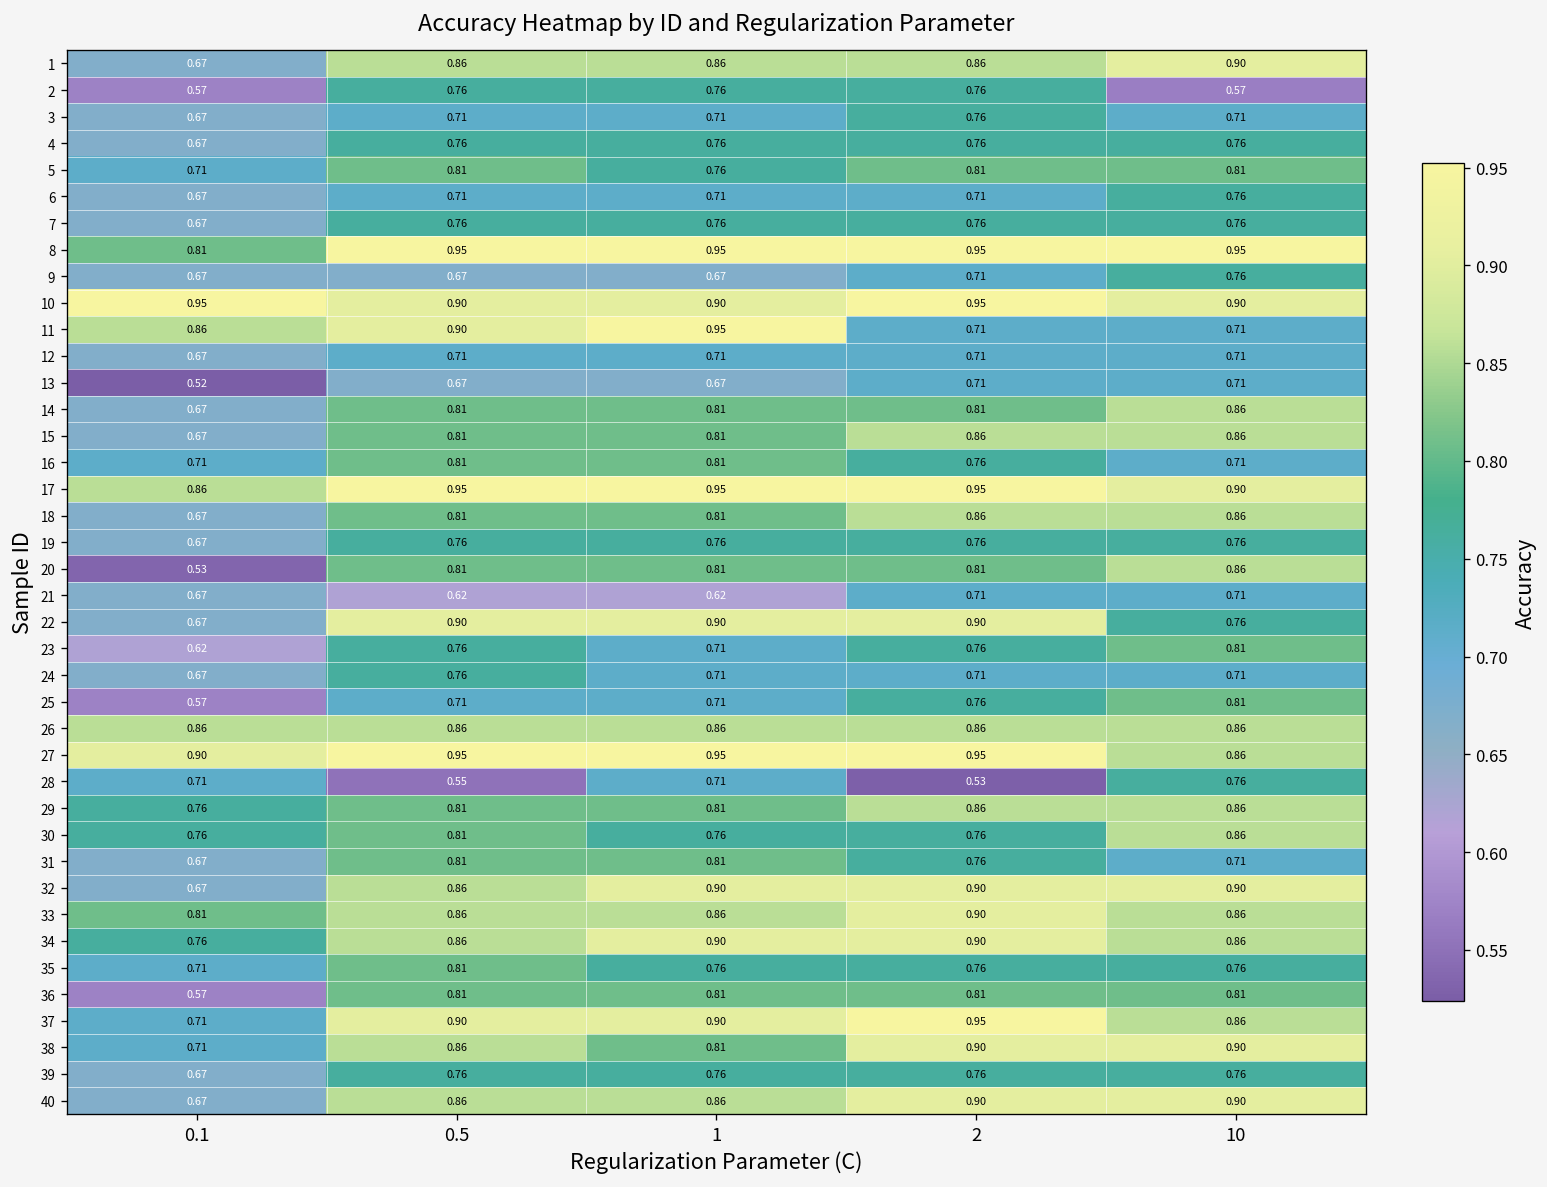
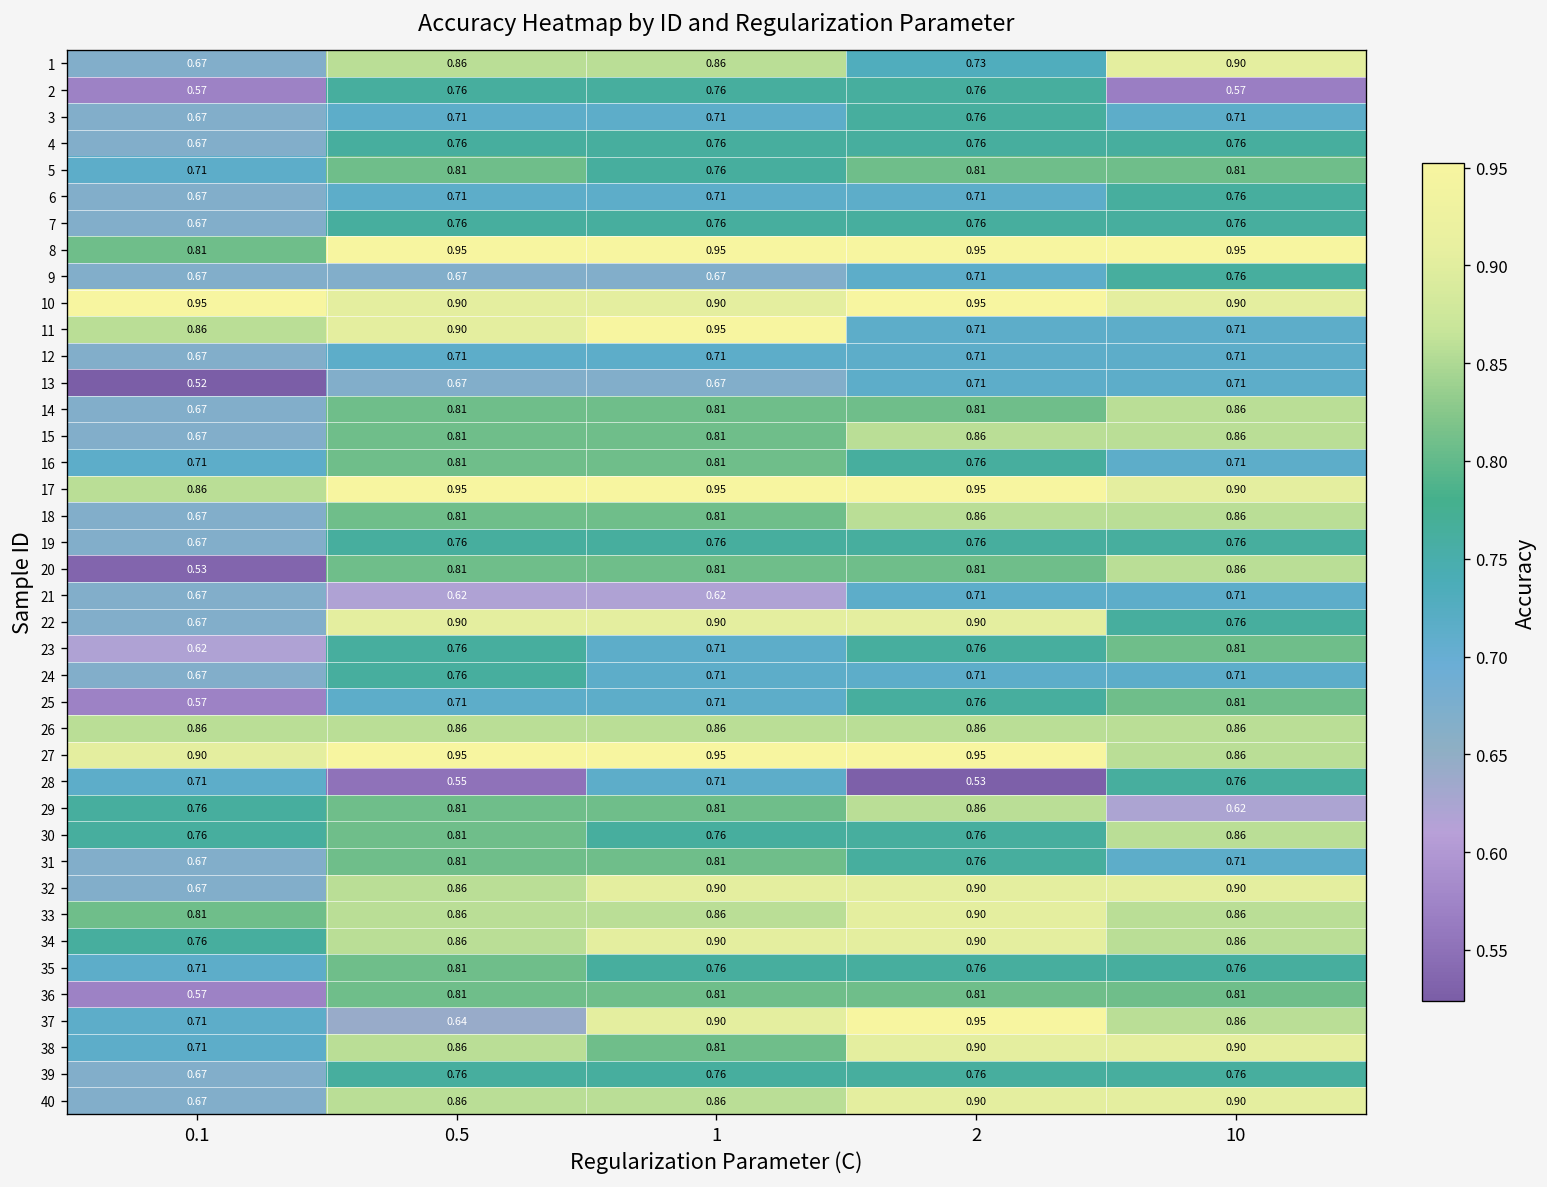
  {
    "1": {
      "0.1": 0.67,
      "0.5": 0.86,
      "1": 0.86,
-     "2": 0.86,
+     "2": 0.73,
      "10": 0.90
    },
    "2": {
      "0.1": 0.57,
      "0.5": 0.76,
      "1": 0.76,
      "2": 0.76,
      "10": 0.57
    },
    "3": {
      "0.1": 0.67,
      "0.5": 0.71,
      "1": 0.71,
      "2": 0.76,
      "10": 0.71
    },
    "4": {
      "0.1": 0.67,
      "0.5": 0.76,
      "1": 0.76,
      "2": 0.76,
      "10": 0.76
    },
    "5": {
      "0.1": 0.71,
      "0.5": 0.81,
      "1": 0.76,
      "2": 0.81,
      "10": 0.81
    },
    "6": {
      "0.1": 0.67,
      "0.5": 0.71,
      "1": 0.71,
      "2": 0.71,
      "10": 0.76
    },
    "7": {
      "0.1": 0.67,
      "0.5": 0.76,
      "1": 0.76,
      "2": 0.76,
      "10": 0.76
    },
    "8": {
      "0.1": 0.81,
      "0.5": 0.95,
      "1": 0.95,
      "2": 0.95,
      "10": 0.95
    },
    "9": {
      "0.1": 0.67,
      "0.5": 0.67,
      "1": 0.67,
      "2": 0.71,
      "10": 0.76
    },
    "10": {
      "0.1": 0.95,
      "0.5": 0.90,
      "1": 0.90,
      "2": 0.95,
      "10": 0.90
    },
    "11": {
      "0.1": 0.86,
      "0.5": 0.90,
      "1": 0.95,
      "2": 0.71,
      "10": 0.71
    },
    "12": {
      "0.1": 0.67,
      "0.5": 0.71,
      "1": 0.71,
      "2": 0.71,
      "10": 0.71
    },
    "13": {
      "0.1": 0.52,
      "0.5": 0.67,
      "1": 0.67,
      "2": 0.71,
      "10": 0.71
    },
    "14": {
      "0.1": 0.67,
      "0.5": 0.81,
      "1": 0.81,
      "2": 0.81,
      "10": 0.86
    },
    "15": {
      "0.1": 0.67,
      "0.5": 0.81,
      "1": 0.81,
      "2": 0.86,
      "10": 0.86
    },
    "16": {
      "0.1": 0.71,
      "0.5": 0.81,
      "1": 0.81,
      "2": 0.76,
      "10": 0.71
    },
    "17": {
      "0.1": 0.86,
      "0.5": 0.95,
      "1": 0.95,
      "2": 0.95,
      "10": 0.90
    },
    "18": {
      "0.1": 0.67,
      "0.5": 0.81,
      "1": 0.81,
      "2": 0.86,
      "10": 0.86
    },
    "19": {
      "0.1": 0.67,
      "0.5": 0.76,
      "1": 0.76,
      "2": 0.76,
      "10": 0.76
    },
    "20": {
      "0.1": 0.53,
      "0.5": 0.81,
      "1": 0.81,
      "2": 0.81,
      "10": 0.86
    },
    "21": {
      "0.1": 0.67,
      "0.5": 0.62,
      "1": 0.62,
      "2": 0.71,
      "10": 0.71
    },
    "22": {
      "0.1": 0.67,
      "0.5": 0.90,
      "1": 0.90,
      "2": 0.90,
      "10": 0.76
    },
    "23": {
      "0.1": 0.62,
      "0.5": 0.76,
      "1": 0.71,
      "2": 0.76,
      "10": 0.81
    },
    "24": {
      "0.1": 0.67,
      "0.5": 0.76,
      "1": 0.71,
      "2": 0.71,
      "10": 0.71
    },
    "25": {
      "0.1": 0.57,
      "0.5": 0.71,
      "1": 0.71,
      "2": 0.76,
      "10": 0.81
    },
    "26": {
      "0.1": 0.86,
      "0.5": 0.86,
      "1": 0.86,
      "2": 0.86,
      "10": 0.86
    },
    "27": {
      "0.1": 0.90,
      "0.5": 0.95,
      "1": 0.95,
      "2": 0.95,
      "10": 0.86
    },
    "28": {
      "0.1": 0.71,
      "0.5": 0.55,
      "1": 0.71,
      "2": 0.53,
      "10": 0.76
    },
    "29": {
      "0.1": 0.76,
      "0.5": 0.81,
      "1": 0.81,
      "2": 0.86,
-     "10": 0.86
+     "10": 0.62
    },
    "30": {
      "0.1": 0.76,
      "0.5": 0.81,
      "1": 0.76,
      "2": 0.76,
      "10": 0.86
    },
    "31": {
      "0.1": 0.67,
      "0.5": 0.81,
      "1": 0.81,
      "2": 0.76,
      "10": 0.71
    },
    "32": {
      "0.1": 0.67,
      "0.5": 0.86,
      "1": 0.90,
      "2": 0.90,
      "10": 0.90
    },
    "33": {
      "0.1": 0.81,
      "0.5": 0.86,
      "1": 0.86,
      "2": 0.90,
      "10": 0.86
    },
    "34": {
      "0.1": 0.76,
      "0.5": 0.86,
      "1": 0.90,
      "2": 0.90,
      "10": 0.86
    },
    "35": {
      "0.1": 0.71,
      "0.5": 0.81,
      "1": 0.76,
      "2": 0.76,
      "10": 0.76
    },
    "36": {
      "0.1": 0.57,
      "0.5": 0.81,
      "1": 0.81,
      "2": 0.81,
      "10": 0.81
    },
    "37": {
      "0.1": 0.71,
-     "0.5": 0.90,
+     "0.5": 0.64,
      "1": 0.90,
      "2": 0.95,
      "10": 0.86
    },
    "38": {
      "0.1": 0.71,
      "0.5": 0.86,
      "1": 0.81,
      "2": 0.90,
      "10": 0.90
    },
    "39": {
      "0.1": 0.67,
      "0.5": 0.76,
      "1": 0.76,
      "2": 0.76,
      "10": 0.76
    },
    "40": {
      "0.1": 0.67,
      "0.5": 0.86,
      "1": 0.86,
      "2": 0.90,
      "10": 0.90
    }
  }
